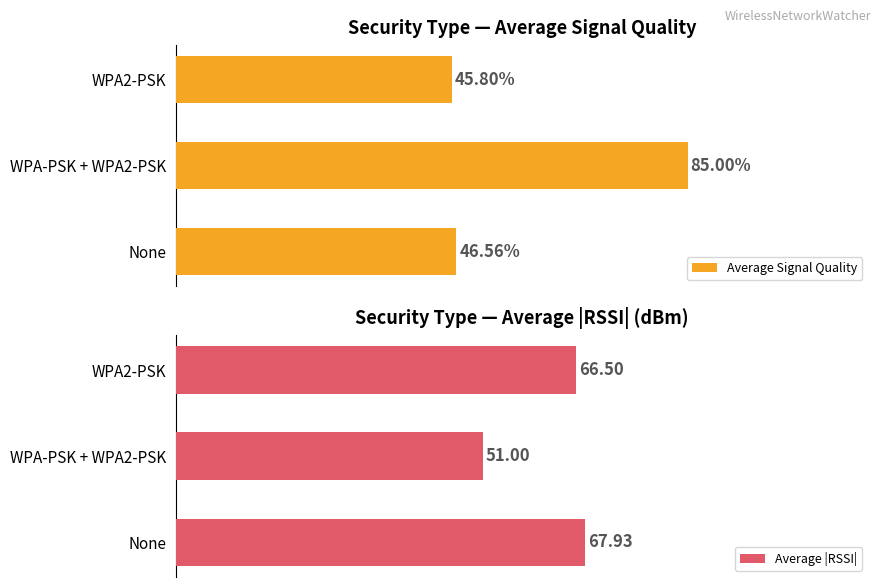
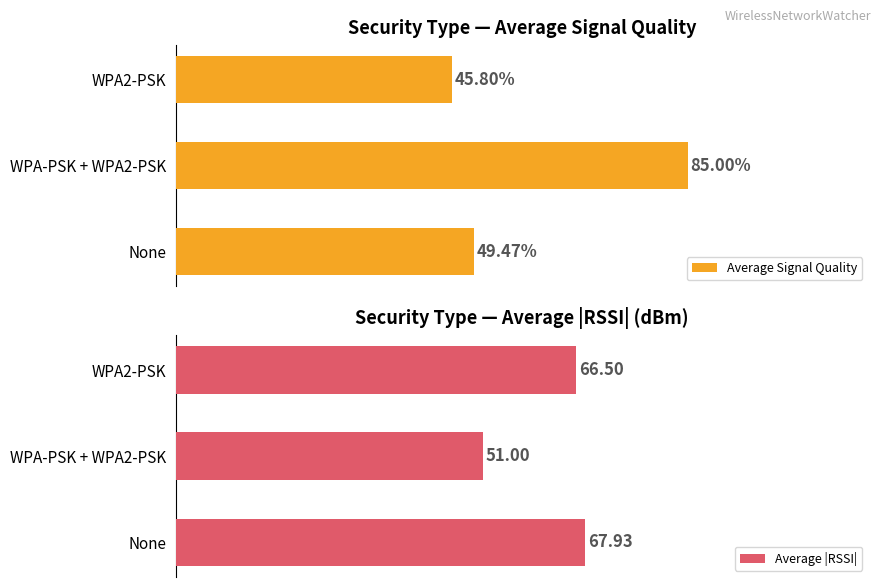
  {
    "Security Type — Average Signal Quality": {
      "WPA2-PSK": "45.80%",
      "WPA-PSK + WPA2-PSK": "85.00%",
-     "None": "46.56%"
+     "None": "49.47%"
    },
    "Security Type — Average |RSSI| (dBm)": {
      "WPA2-PSK": "66.50",
      "WPA-PSK + WPA2-PSK": "51.00",
      "None": "67.93"
    }
  }
